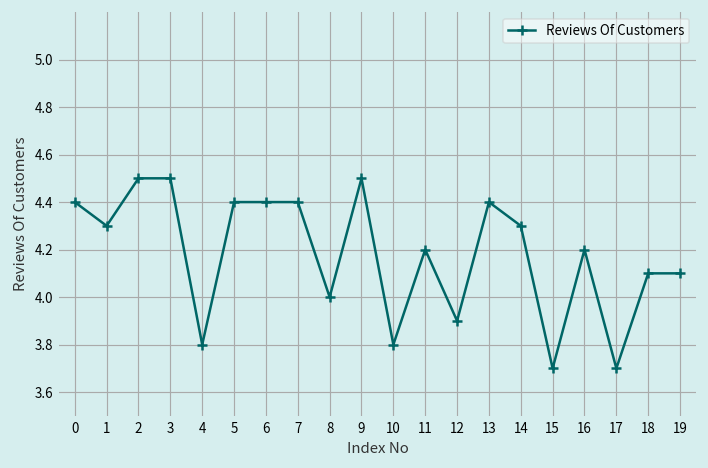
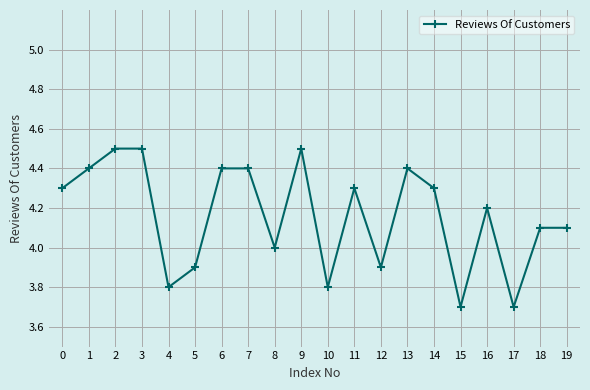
  {
-   "0": 4.4,
-   "1": 4.3,
+   "0": 4.3,
+   "1": 4.4,
    "2": 4.5,
    "3": 4.5,
    "4": 3.8,
-   "5": 4.4,
+   "5": 3.9,
    "6": 4.4,
    "7": 4.4,
    "8": 4.0,
    "9": 4.5,
    "10": 3.8,
-   "11": 4.2,
+   "11": 4.3,
    "12": 3.9,
    "13": 4.4,
    "14": 4.3,
    "15": 3.7,
    "16": 4.2,
    "17": 3.7,
    "18": 4.1,
    "19": 4.1
  }
